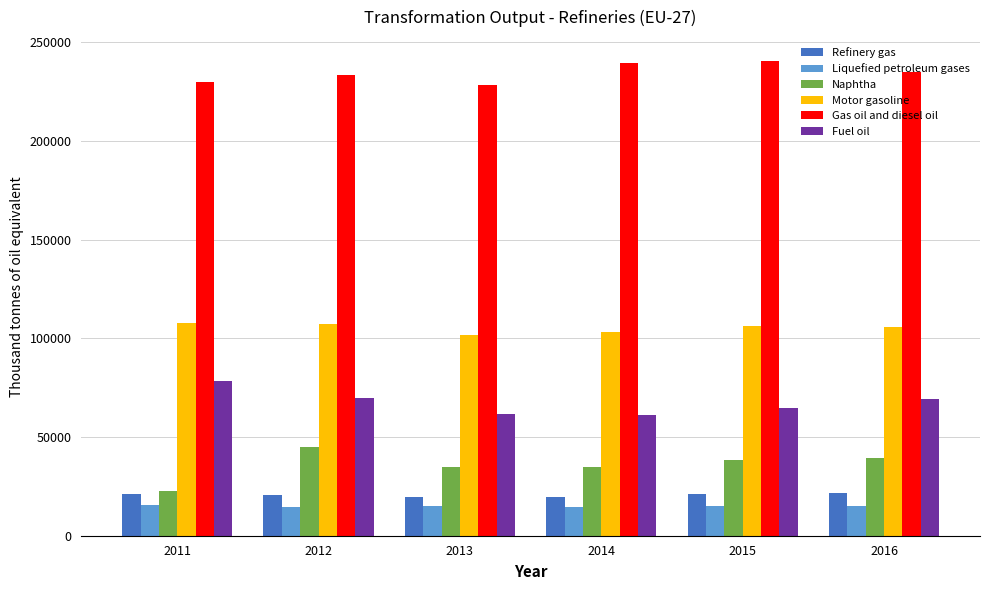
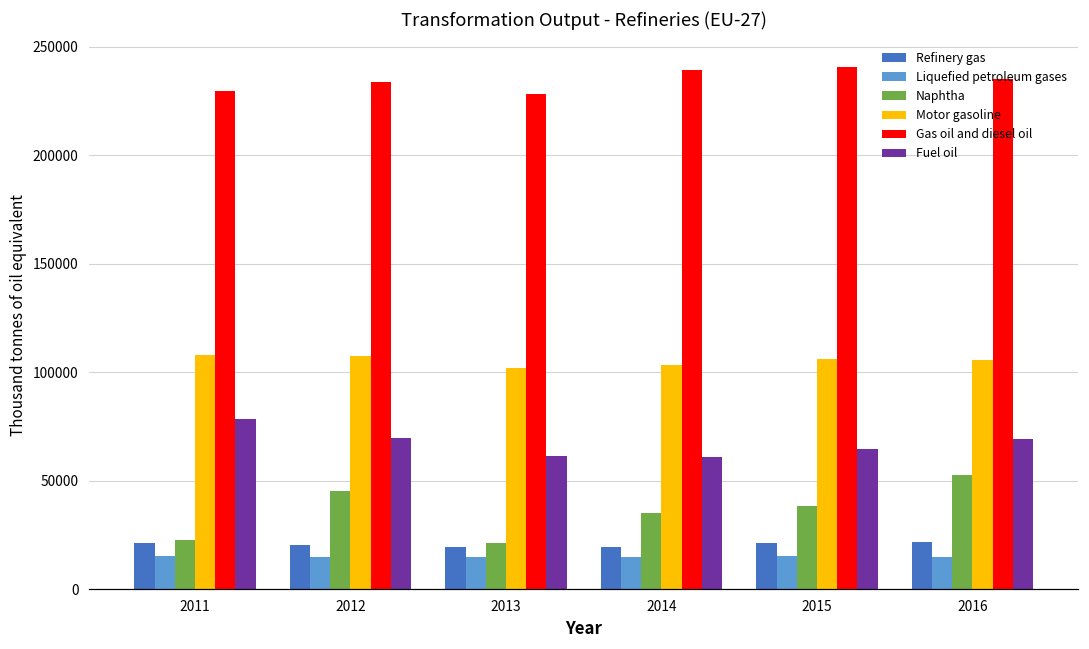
  {
    "Naphtha": {
      "2011": 22000,
      "2012": 45000,
-     "2013": 35000,
+     "2013": 21000,
      "2014": 35000,
      "2015": 38000,
-     "2016": 39000
+     "2016": 53000
    },
    "Motor gasoline": {
      "2011": 108000,
      "2012": 108000,
      "2013": 102000,
      "2014": 103000,
      "2015": 106000,
      "2016": 106000
    },
    "Gas oil and diesel oil": {
      "2011": 230000,
      "2012": 234000,
      "2013": 228000,
      "2014": 239000,
      "2015": 241000,
      "2016": 235000
    },
    "Fuel oil": {
      "2011": 78000,
      "2012": 70000,
      "2013": 62000,
      "2014": 61000,
      "2015": 64000,
      "2016": 69000
    }
  }
